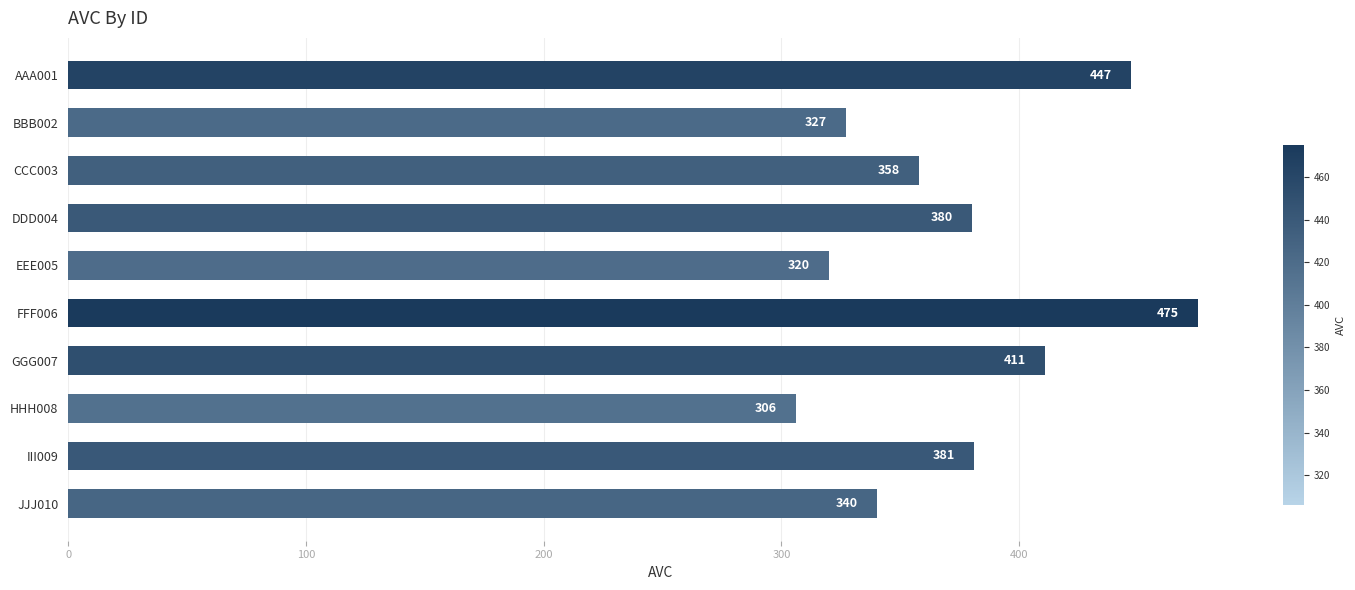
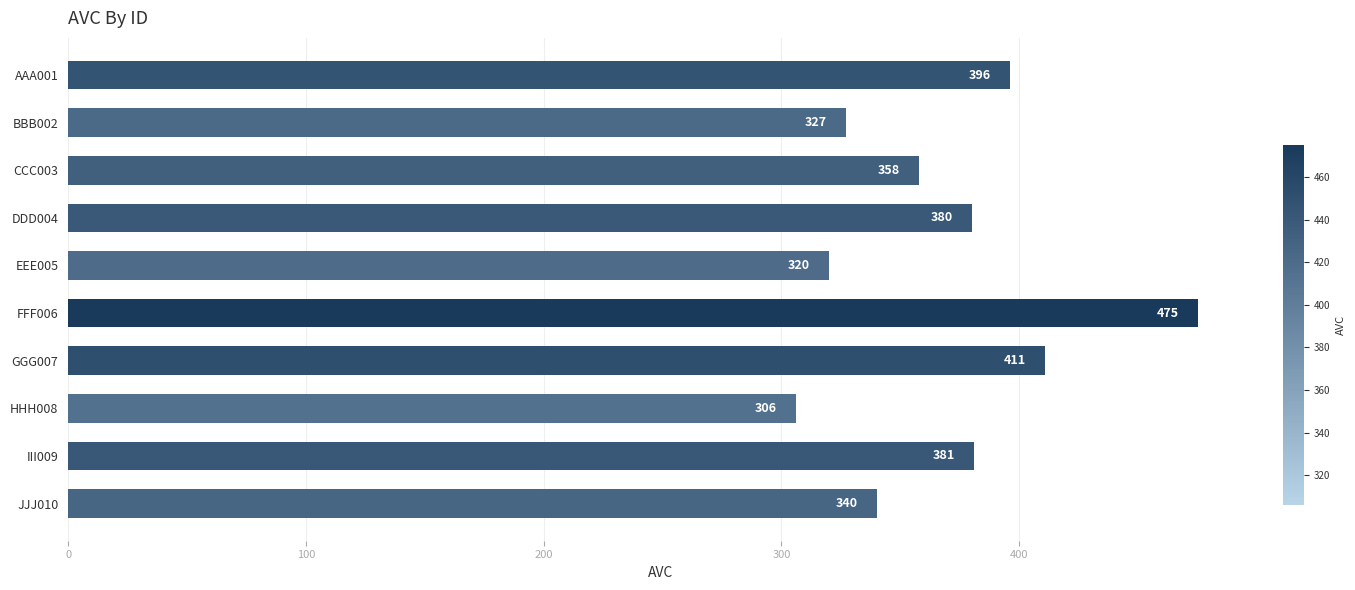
  {
-   "AAA001": 447,
+   "AAA001": 396,
    "BBB002": 327,
    "CCC003": 358,
    "DDD004": 380,
    "EEE005": 320,
    "FFF006": 475,
    "GGG007": 411,
    "HHH008": 306,
    "III009": 381,
    "JJJ010": 340
  }
